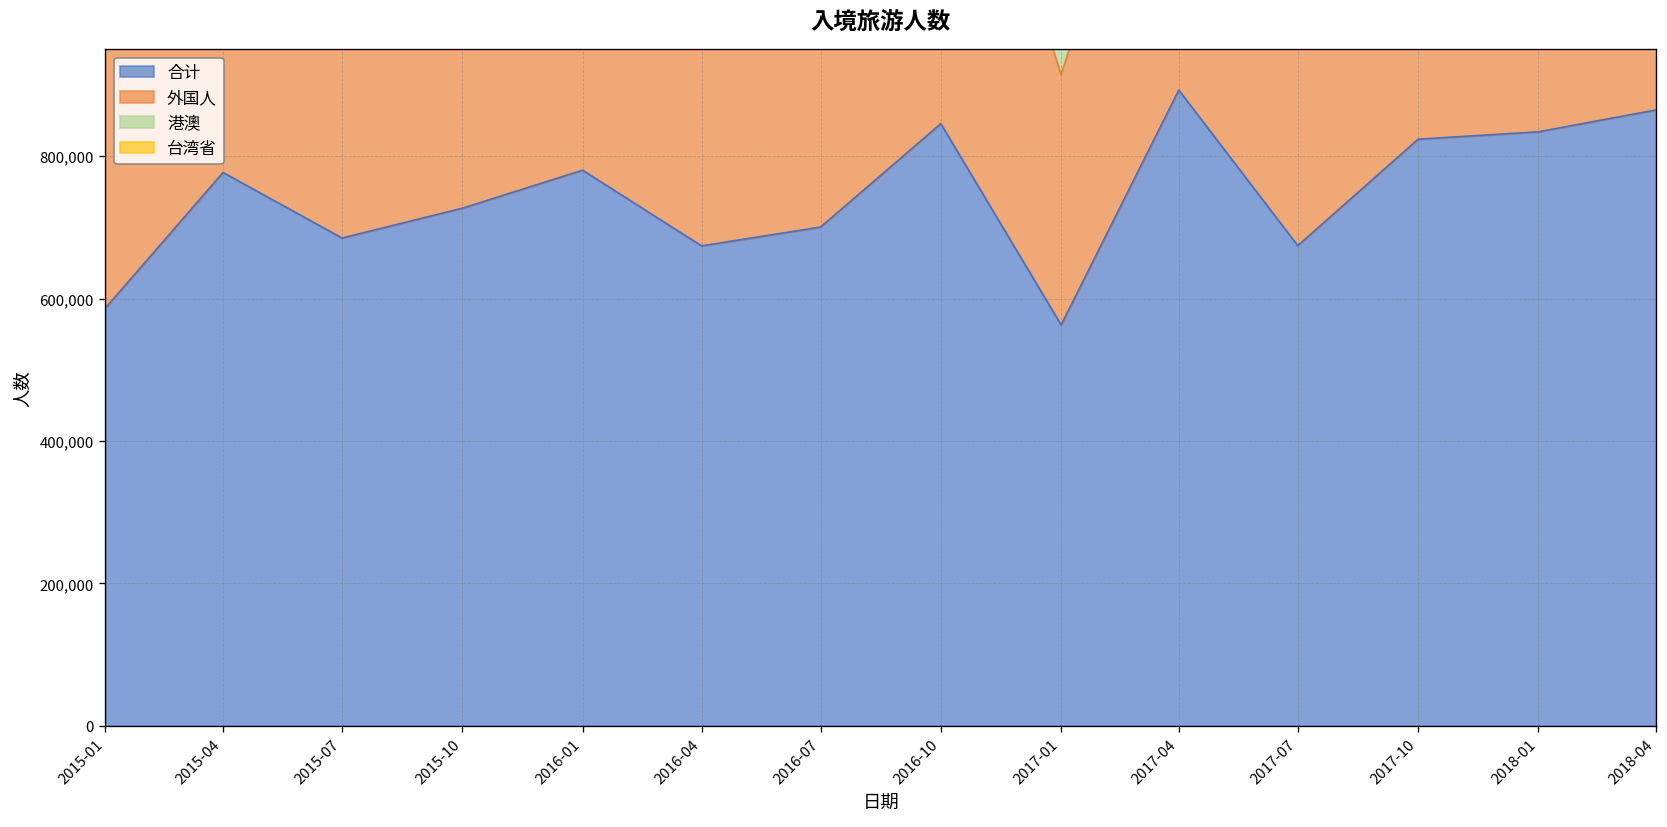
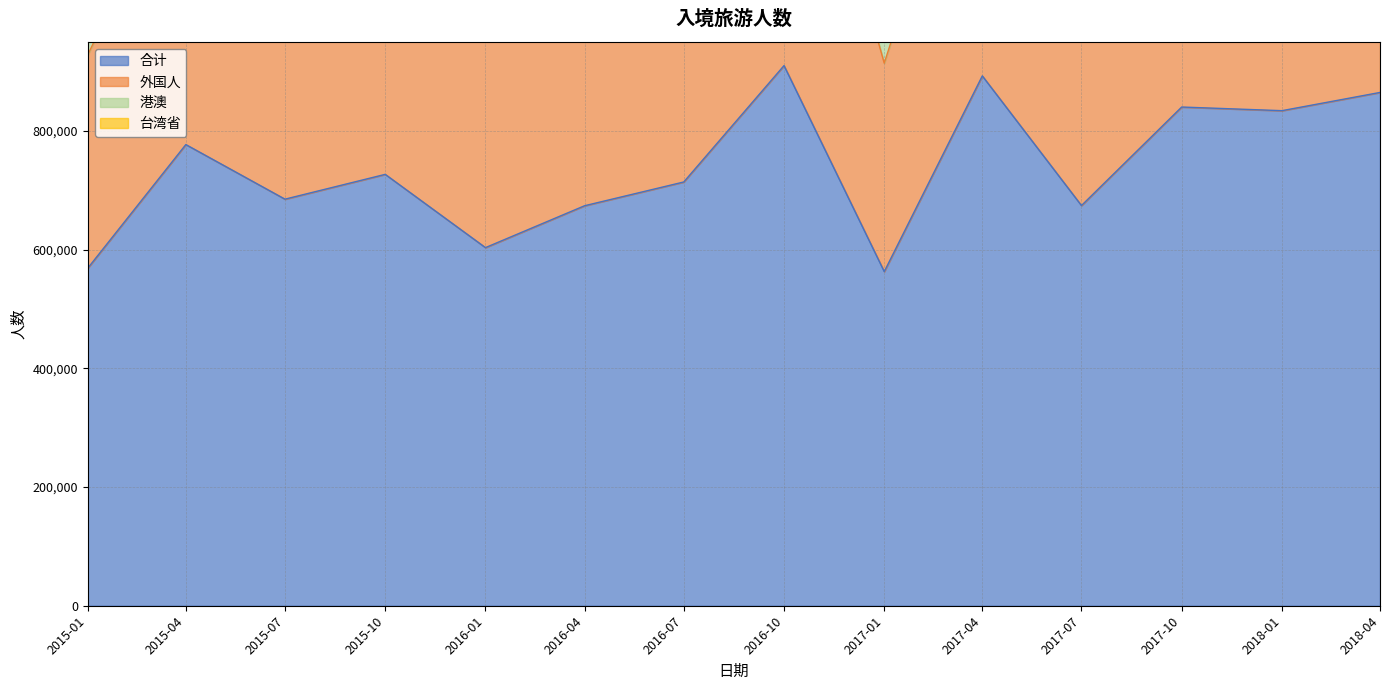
  {
    "合计": {
-     "2015-01": "590,000",
+     "2015-01": "570,000",
      "2015-04": "780,000",
      "2015-07": "680,000",
      "2015-10": "730,000",
-     "2016-01": "780,000",
+     "2016-01": "600,000",
      "2016-04": "670,000",
-     "2016-07": "700,000",
-     "2016-10": "850,000",
+     "2016-07": "710,000",
+     "2016-10": "910,000",
      "2017-01": "560,000",
      "2017-04": "890,000",
      "2017-07": "670,000",
-     "2017-10": "820,000",
+     "2017-10": "840,000",
      "2018-01": "830,000",
      "2018-04": "860,000"
    },
    "外国人": {
      "2015-01": "360,000",
      "2017-01": "350,000"
    },
    "港澳": {
      "2017-01": "40,000"
    }
  }
